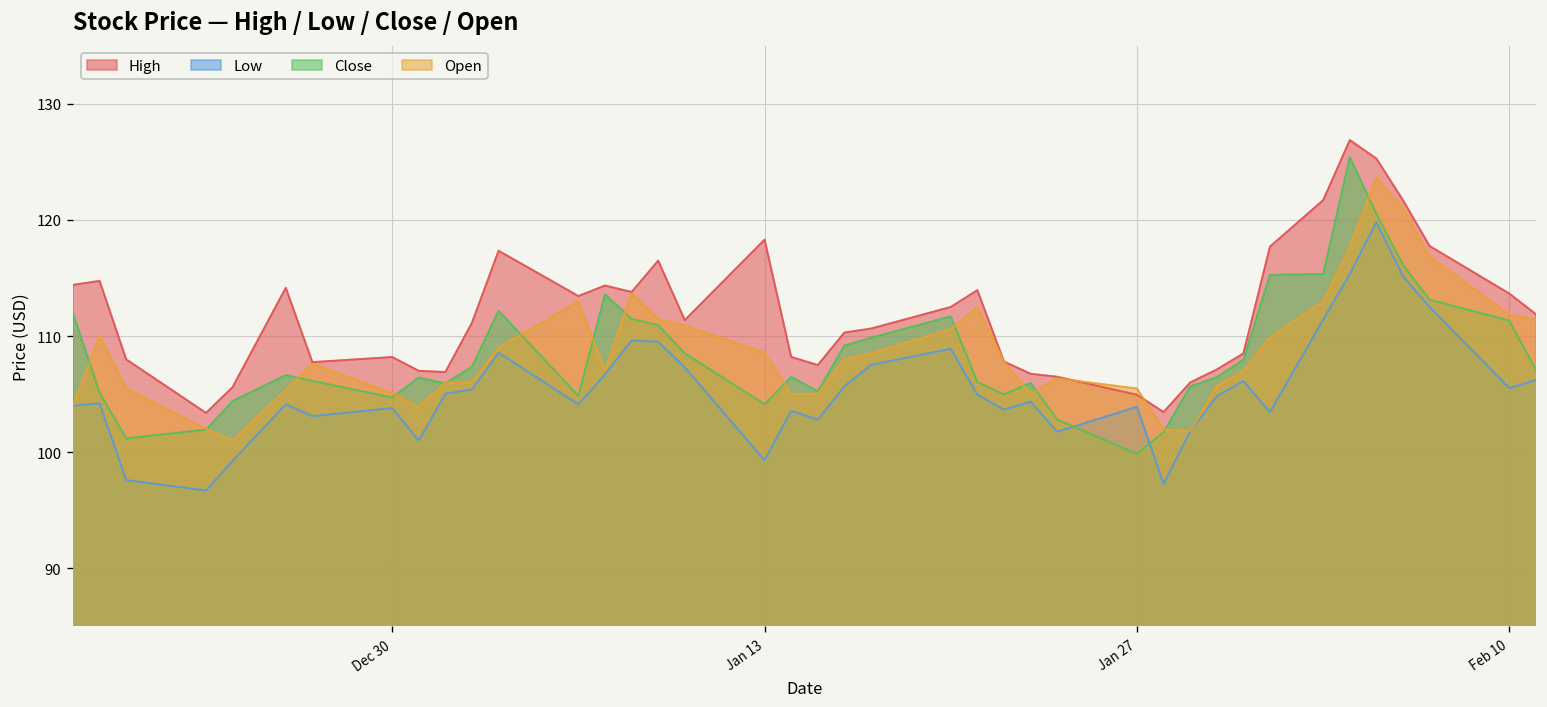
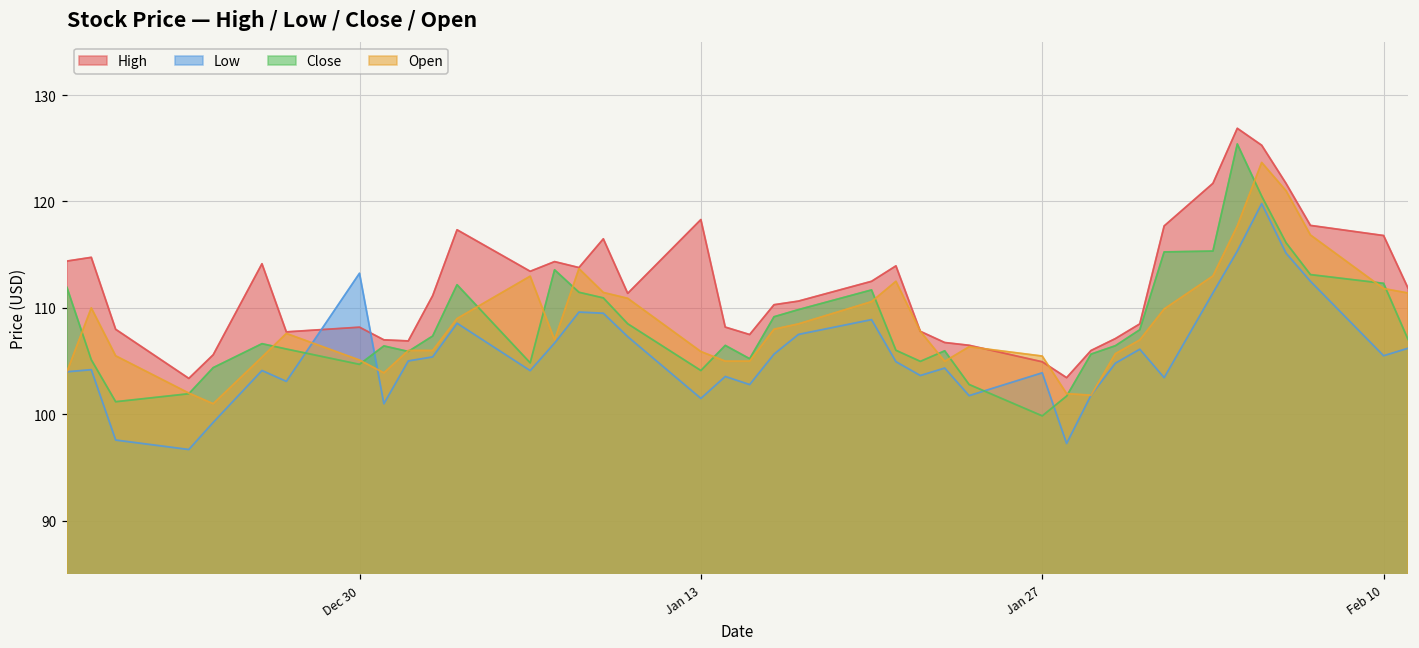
  {
    "High": {
      "Dec 30": 108,
      "Jan 13": 118,
      "Jan 27": 105,
-     "Feb 10": 114
+     "Feb 10": 117
    },
    "Low": {
-     "Dec 30": 104,
-     "Jan 13": 99,
+     "Dec 30": 113,
+     "Jan 13": 102,
      "Jan 27": 104,
      "Feb 10": 106
    },
    "Close": {
      "Dec 30": 105,
      "Jan 13": 104,
      "Jan 27": 100,
-     "Feb 10": 111
+     "Feb 10": 112
    },
    "Open": {
      "Dec 30": 105,
-     "Jan 13": 109,
+     "Jan 13": 106,
      "Jan 27": 105,
      "Feb 10": 112
    }
  }
